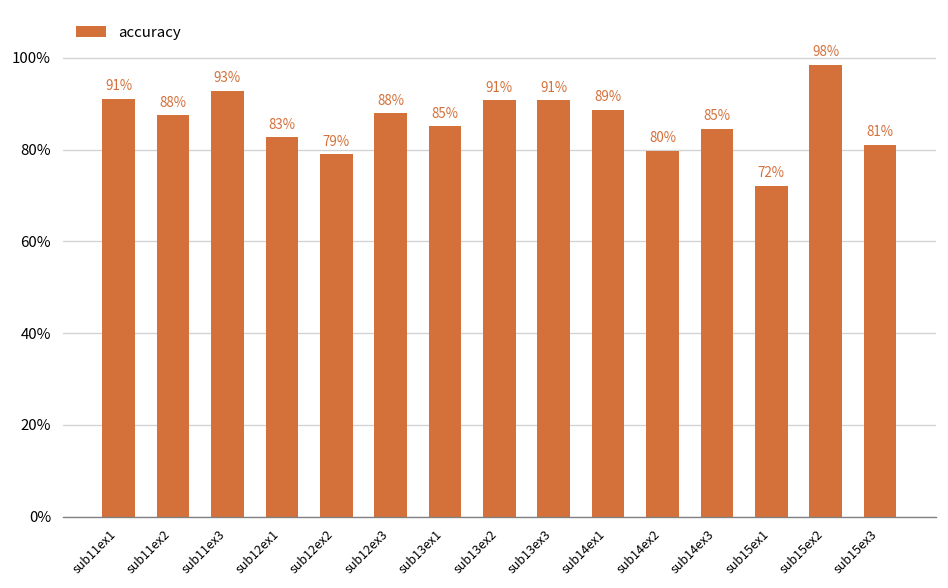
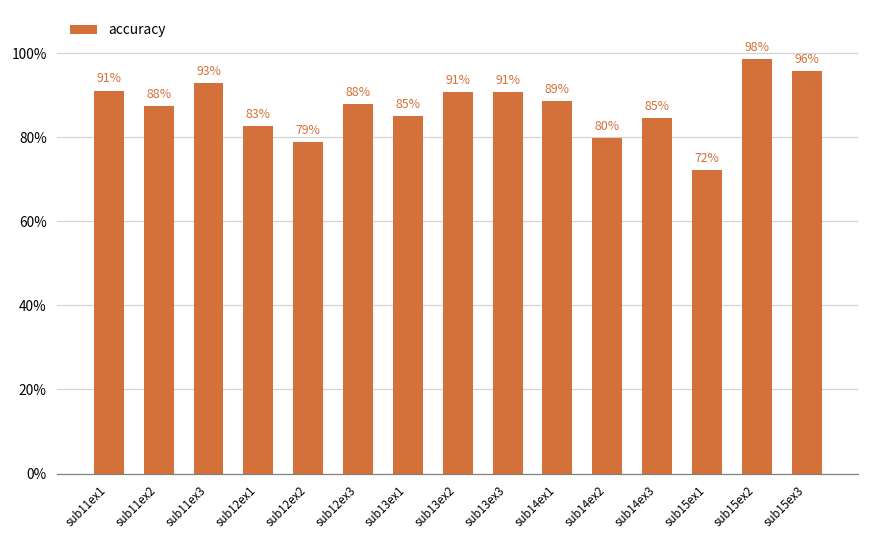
  {
    "sub11ex1": "91%",
    "sub11ex2": "88%",
    "sub11ex3": "93%",
    "sub12ex1": "83%",
    "sub12ex2": "79%",
    "sub12ex3": "88%",
    "sub13ex1": "85%",
    "sub13ex2": "91%",
    "sub13ex3": "91%",
    "sub14ex1": "89%",
    "sub14ex2": "80%",
    "sub14ex3": "85%",
    "sub15ex1": "72%",
    "sub15ex2": "98%",
-   "sub15ex3": "81%"
+   "sub15ex3": "96%"
  }
